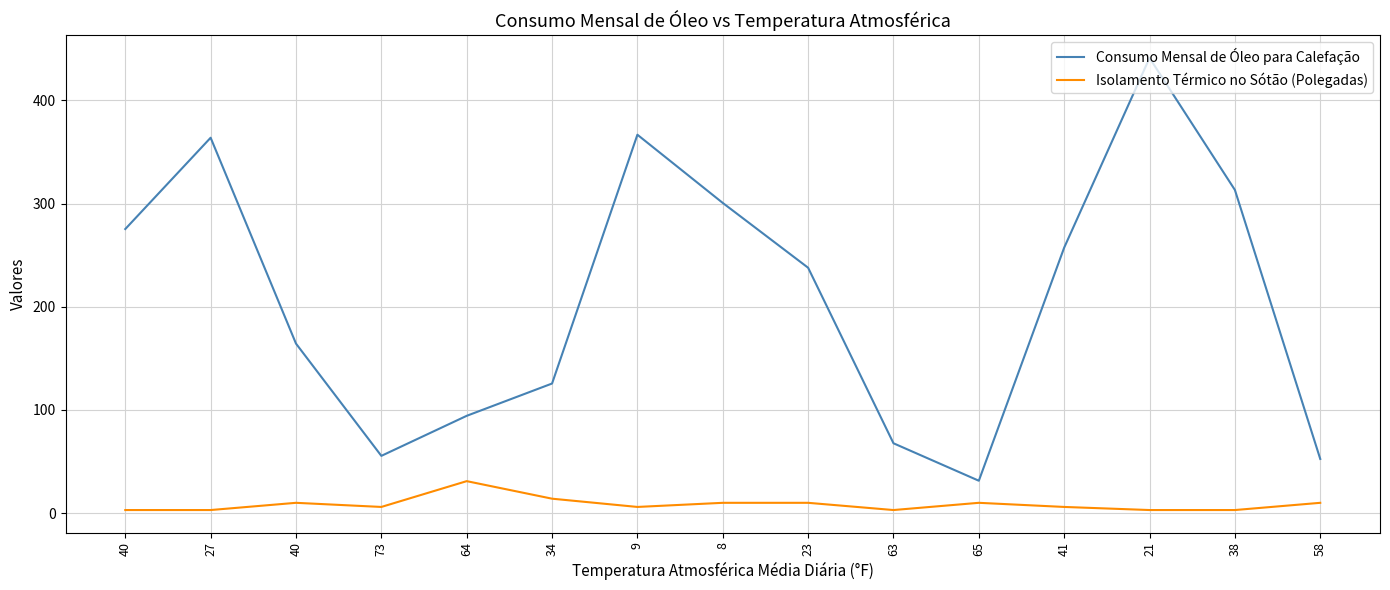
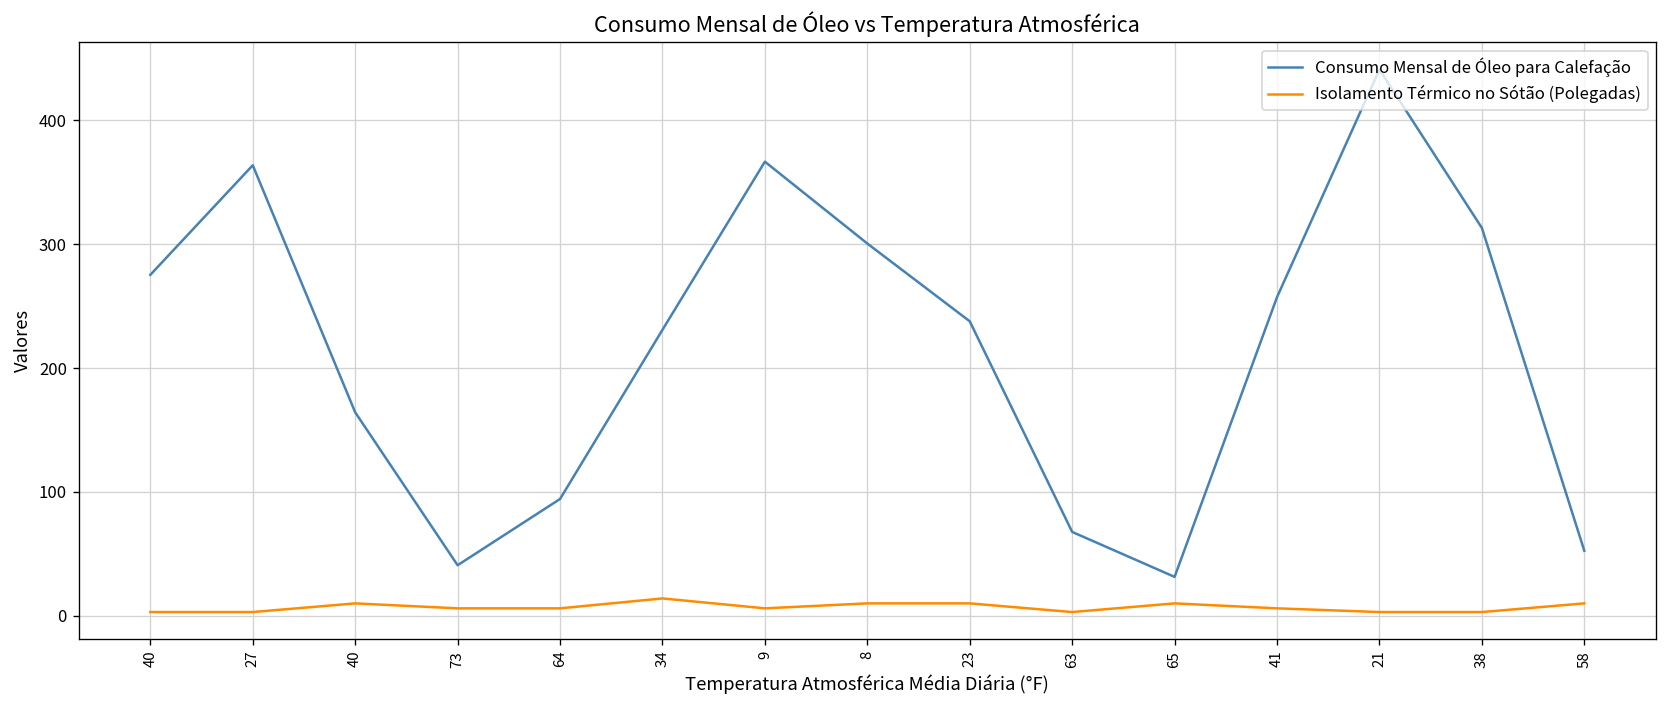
  {
    "Consumo Mensal de Óleo para Calefação": {
      "27": 364,
-     "73": 56,
+     "73": 41,
      "64": 94,
-     "34": 126,
+     "34": 231,
      "9": 367,
      "8": 301,
      "23": 238,
      "63": 68,
      "65": 31,
      "41": 257,
      "38": 313,
      "58": 53
    },
    "Isolamento Térmico no Sótão (Polegadas)": {
      "27": 3,
      "73": 6,
-     "64": 31,
+     "64": 6,
      "34": 14,
      "9": 6,
      "8": 10,
      "23": 10,
      "63": 3,
      "65": 10,
      "41": 6,
      "21": 3,
      "38": 3,
      "58": 10
    }
  }
